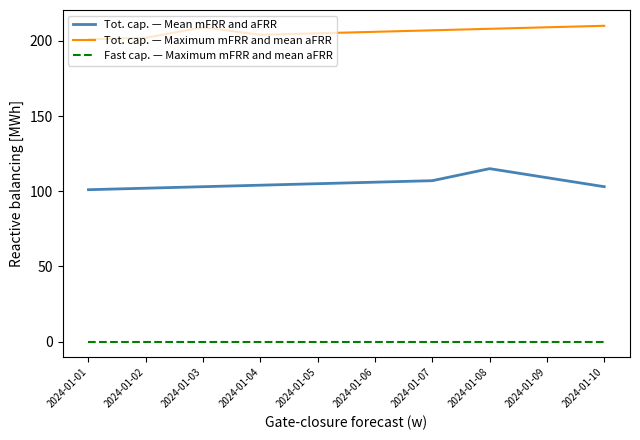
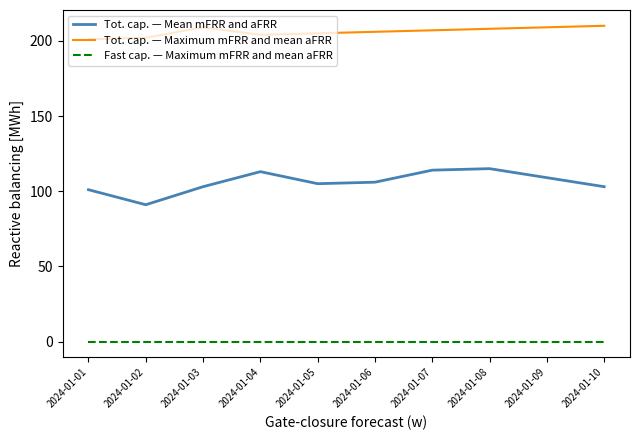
  {
    "Tot. cap. — Mean mFRR and aFRR": {
      "2024-01-01": 101,
-     "2024-01-02": 102,
+     "2024-01-02": 91,
      "2024-01-03": 103,
-     "2024-01-04": 104,
+     "2024-01-04": 113,
      "2024-01-05": 105,
      "2024-01-06": 106,
-     "2024-01-07": 107,
+     "2024-01-07": 114,
      "2024-01-08": 115,
      "2024-01-09": 109,
      "2024-01-10": 103
    },
    "Tot. cap. — Maximum mFRR and mean aFRR": {
      "2024-01-06": 206,
      "2024-01-07": 207,
      "2024-01-08": 208,
      "2024-01-09": 209,
      "2024-01-10": 210
    },
    "Fast cap. — Maximum mFRR and mean aFRR": {
      "2024-01-01": 0,
      "2024-01-02": 0,
      "2024-01-03": 0,
      "2024-01-04": 0,
      "2024-01-05": 0,
      "2024-01-06": 0,
      "2024-01-07": 0,
      "2024-01-08": 0,
      "2024-01-09": 0,
      "2024-01-10": 0
    }
  }
